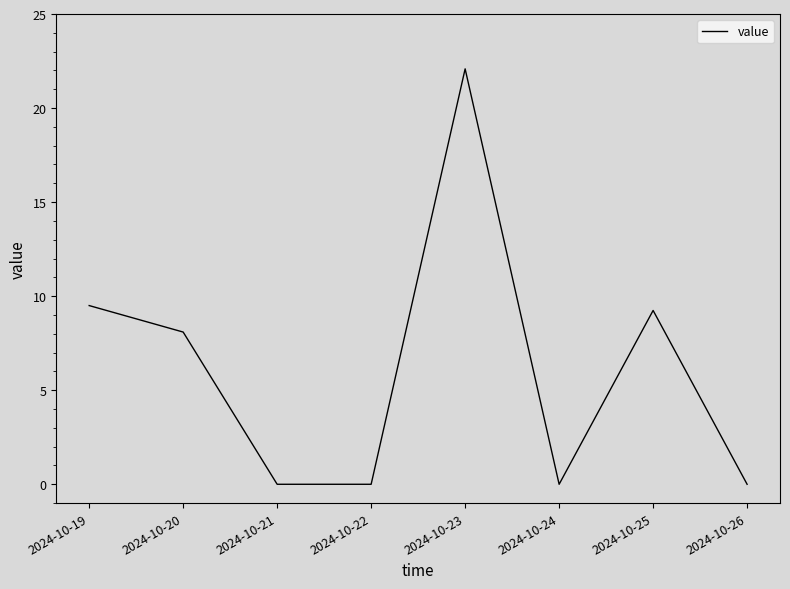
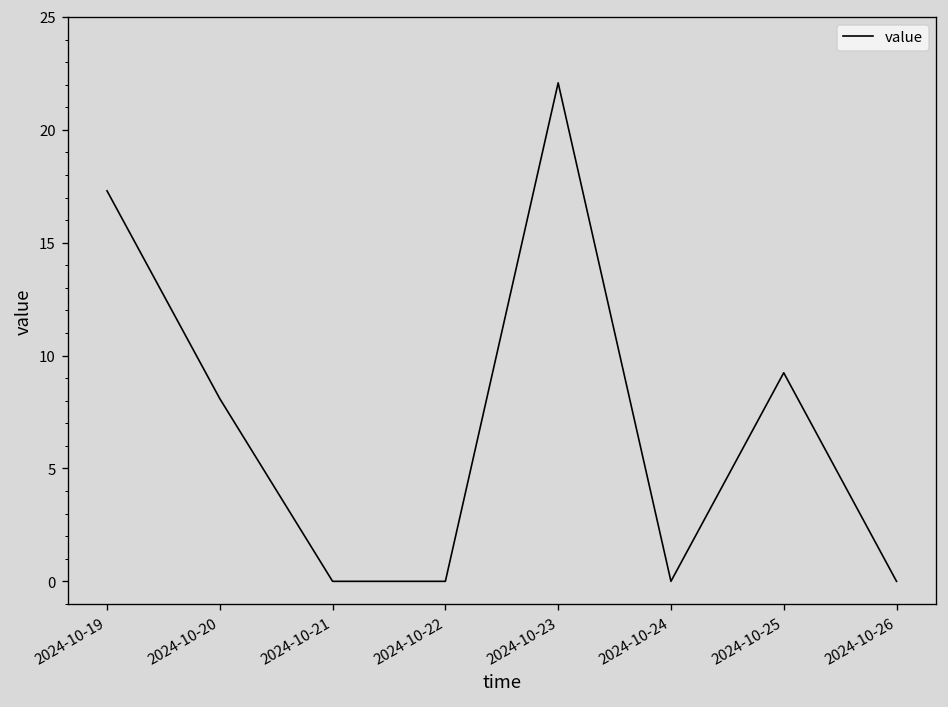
  {
-   "2024-10-19": 9.5,
+   "2024-10-19": 17.3,
    "2024-10-20": 8.1,
    "2024-10-21": 0.0,
    "2024-10-22": 0.0,
    "2024-10-23": 22.1,
    "2024-10-24": 0.0,
    "2024-10-25": 9.2,
    "2024-10-26": 0.0
  }
